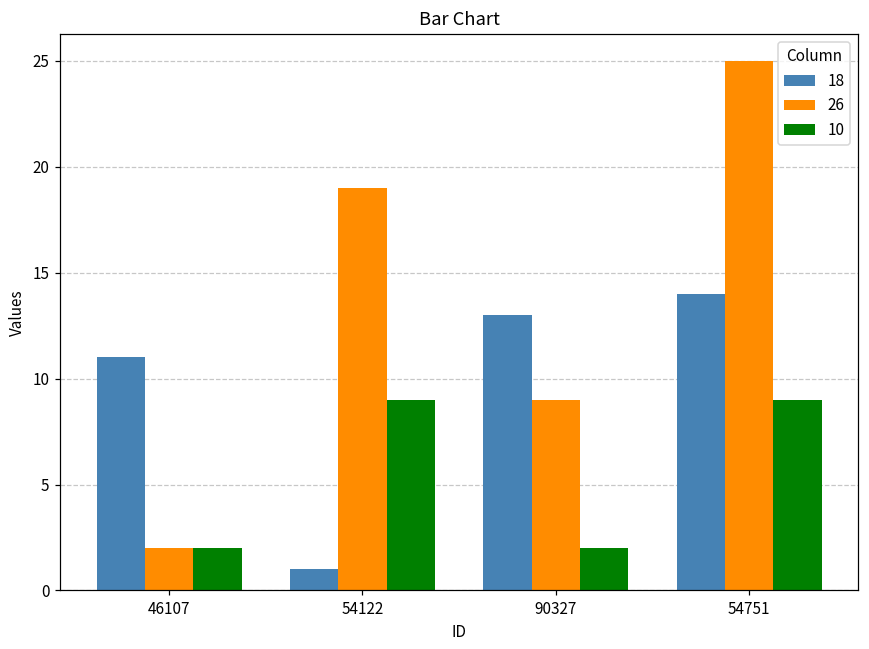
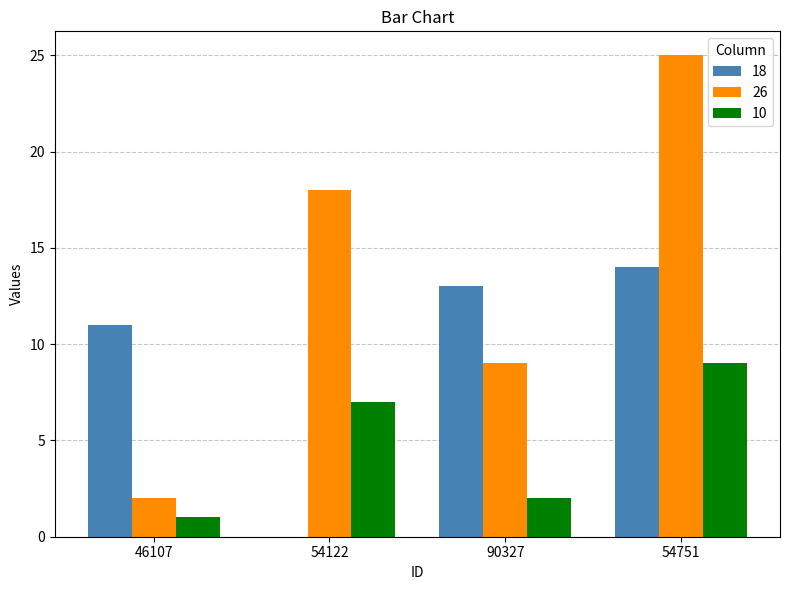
  {
    "18": {
      "46107": 11,
-     "54122": 1,
+     "54122": 0,
      "90327": 13,
      "54751": 14
    },
    "26": {
      "46107": 2,
-     "54122": 19,
+     "54122": 18,
      "90327": 9,
      "54751": 25
    },
    "10": {
-     "46107": 2,
-     "54122": 9,
+     "46107": 1,
+     "54122": 7,
      "90327": 2,
      "54751": 9
    }
  }
